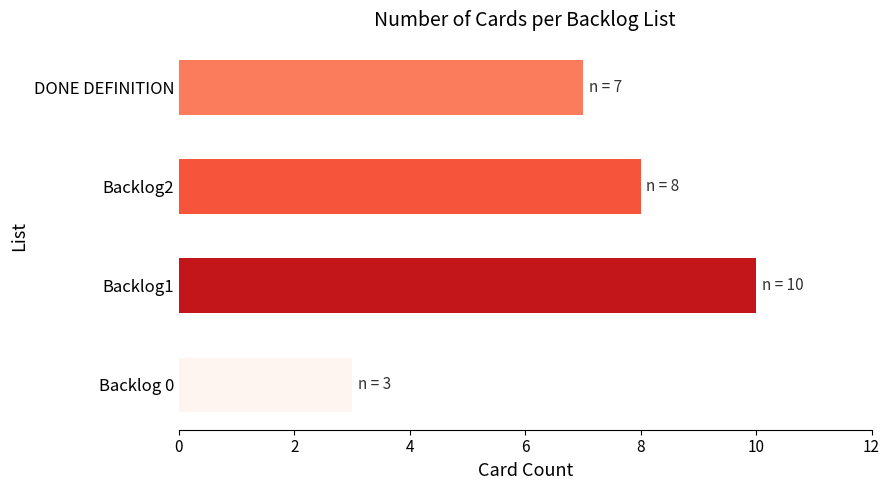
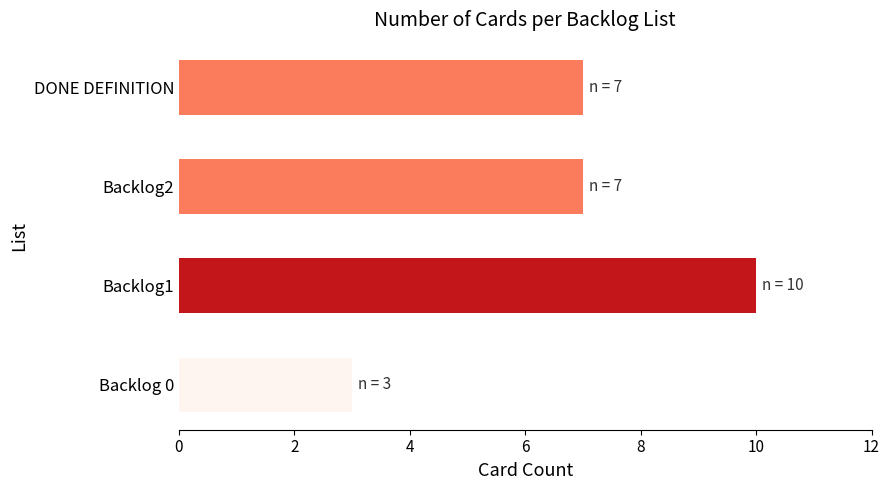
  {
    "DONE DEFINITION": 7,
-   "Backlog2": 8,
+   "Backlog2": 7,
    "Backlog1": 10,
    "Backlog 0": 3
  }
